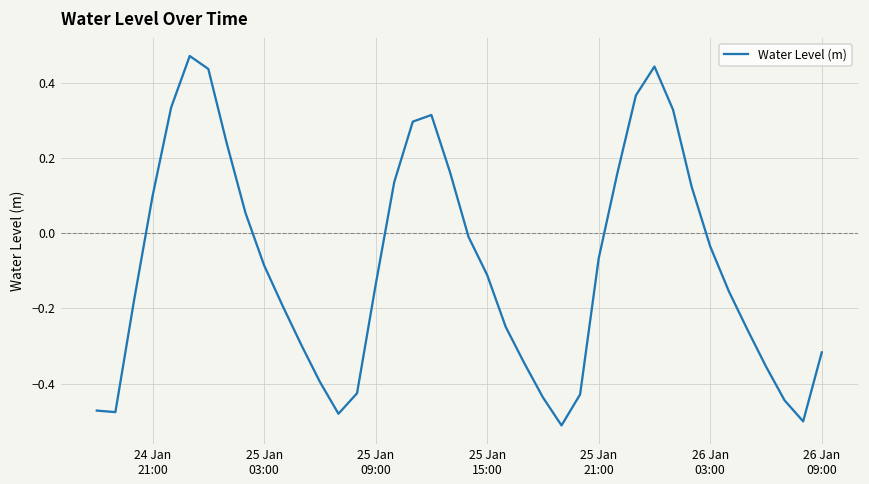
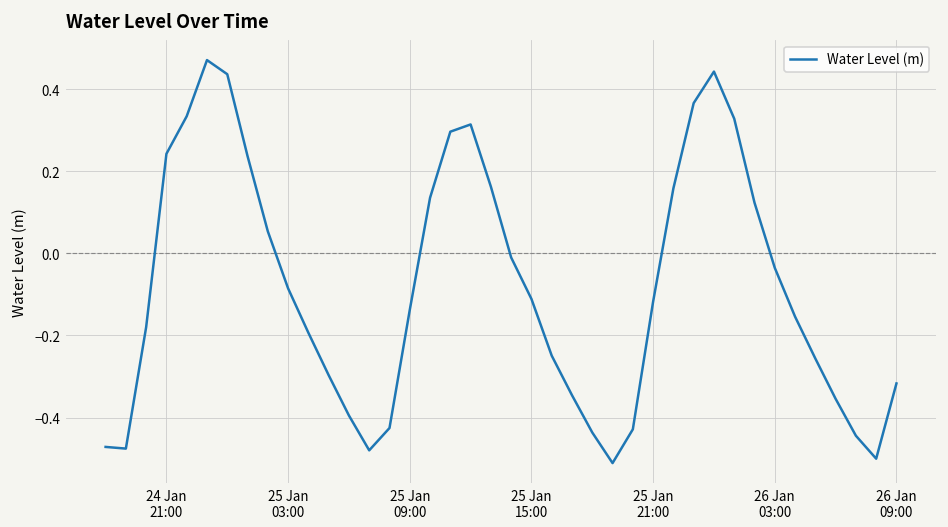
  {
-   "24 Jan 21:00": 0.10,
+   "24 Jan 21:00": 0.24,
    "25 Jan 03:00": -0.09,
    "25 Jan 09:00": -0.14,
    "25 Jan 15:00": -0.11,
-   "25 Jan 21:00": -0.07,
+   "25 Jan 21:00": -0.12,
    "26 Jan 03:00": -0.04,
    "26 Jan 09:00": -0.32
  }
